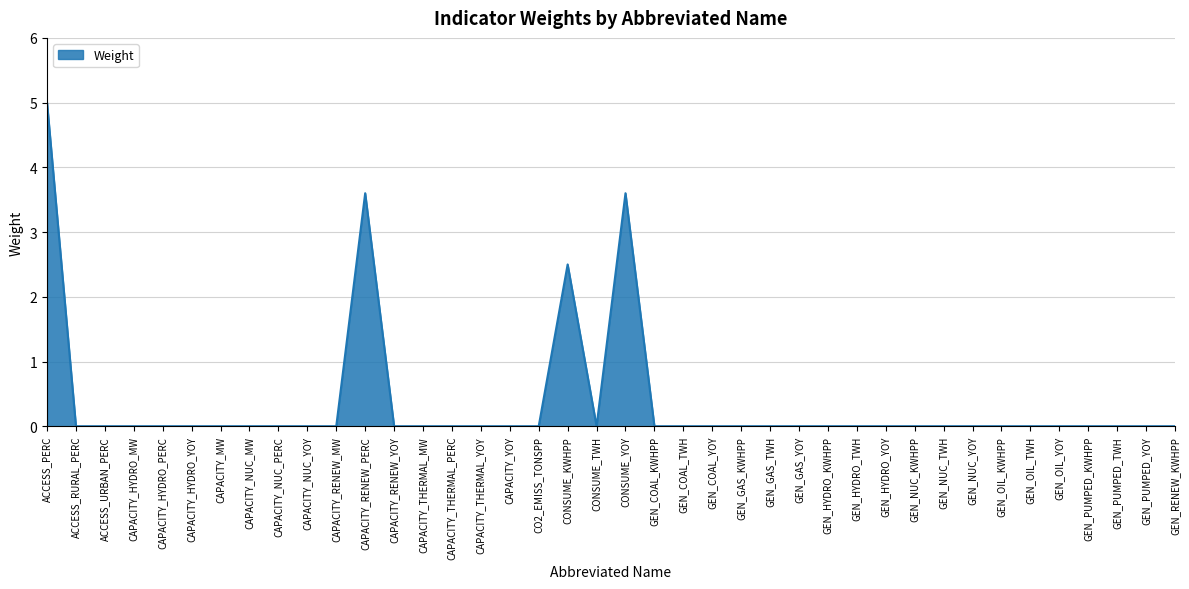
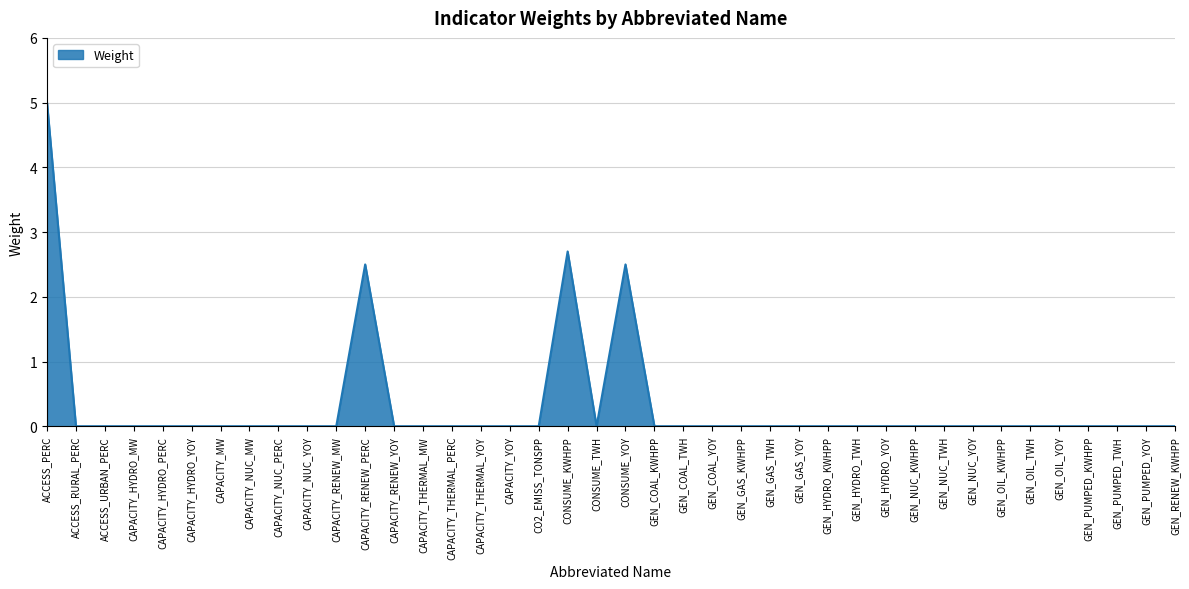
  {
    "ACCESS_PERC": 5.0,
    "ACCESS_RURAL_PERC": 0.0,
    "ACCESS_URBAN_PERC": 0.0,
    "CAPACITY_HYDRO_MW": 0.0,
    "CAPACITY_HYDRO_PERC": 0.0,
    "CAPACITY_HYDRO_YOY": 0.0,
    "CAPACITY_MW": 0.0,
    "CAPACITY_NUC_MW": 0.0,
    "CAPACITY_NUC_PERC": 0.0,
    "CAPACITY_NUC_YOY": 0.0,
    "CAPACITY_RENEW_MW": 0.0,
-   "CAPACITY_RENEW_PERC": 3.6,
+   "CAPACITY_RENEW_PERC": 2.5,
    "CAPACITY_RENEW_YOY": 0.0,
    "CAPACITY_THERMAL_MW": 0.0,
    "CAPACITY_THERMAL_PERC": 0.0,
    "CAPACITY_THERMAL_YOY": 0.0,
    "CAPACITY_YOY": 0.0,
    "CO2_EMISS_TONSPP": 0.0,
-   "CONSUME_KWHPP": 2.5,
+   "CONSUME_KWHPP": 2.7,
    "CONSUME_TWH": 0.0,
-   "CONSUME_YOY": 3.6,
+   "CONSUME_YOY": 2.5,
    "GEN_COAL_KWHPP": 0.0,
    "GEN_COAL_TWH": 0.0,
    "GEN_COAL_YOY": 0.0,
    "GEN_GAS_KWHPP": 0.0,
    "GEN_GAS_TWH": 0.0,
    "GEN_GAS_YOY": 0.0,
    "GEN_HYDRO_KWHPP": 0.0,
    "GEN_HYDRO_TWH": 0.0,
    "GEN_HYDRO_YOY": 0.0,
    "GEN_NUC_KWHPP": 0.0,
    "GEN_NUC_TWH": 0.0,
    "GEN_NUC_YOY": 0.0,
    "GEN_OIL_KWHPP": 0.0,
    "GEN_OIL_TWH": 0.0,
    "GEN_OIL_YOY": 0.0,
    "GEN_PUMPED_KWHPP": 0.0,
    "GEN_PUMPED_TWH": 0.0,
    "GEN_PUMPED_YOY": 0.0,
    "GEN_RENEW_KWHPP": 0.0
  }
